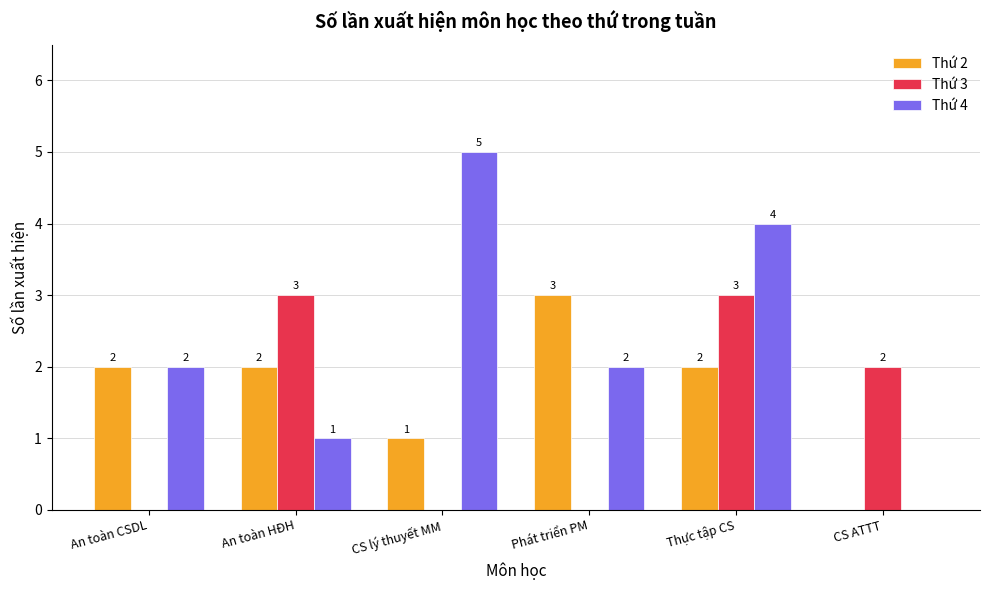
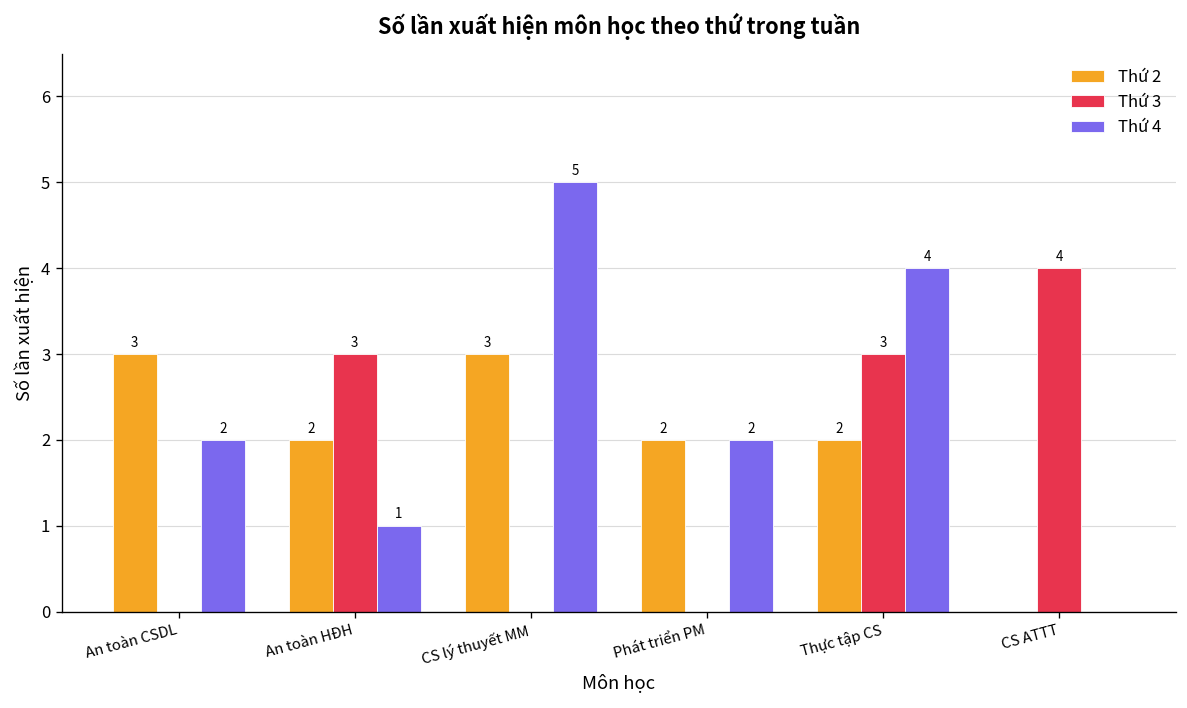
  {
    "Thứ 2": {
-     "An toàn CSDL": 2,
+     "An toàn CSDL": 3,
      "An toàn HĐH": 2,
-     "CS lý thuyết MM": 1,
-     "Phát triển PM": 3,
+     "CS lý thuyết MM": 3,
+     "Phát triển PM": 2,
      "Thực tập CS": 2
    },
    "Thứ 3": {
      "An toàn HĐH": 3,
      "Thực tập CS": 3,
-     "CS ATTT": 2
+     "CS ATTT": 4
    },
    "Thứ 4": {
      "An toàn CSDL": 2,
      "An toàn HĐH": 1,
      "CS lý thuyết MM": 5,
      "Phát triển PM": 2,
      "Thực tập CS": 4
    }
  }
